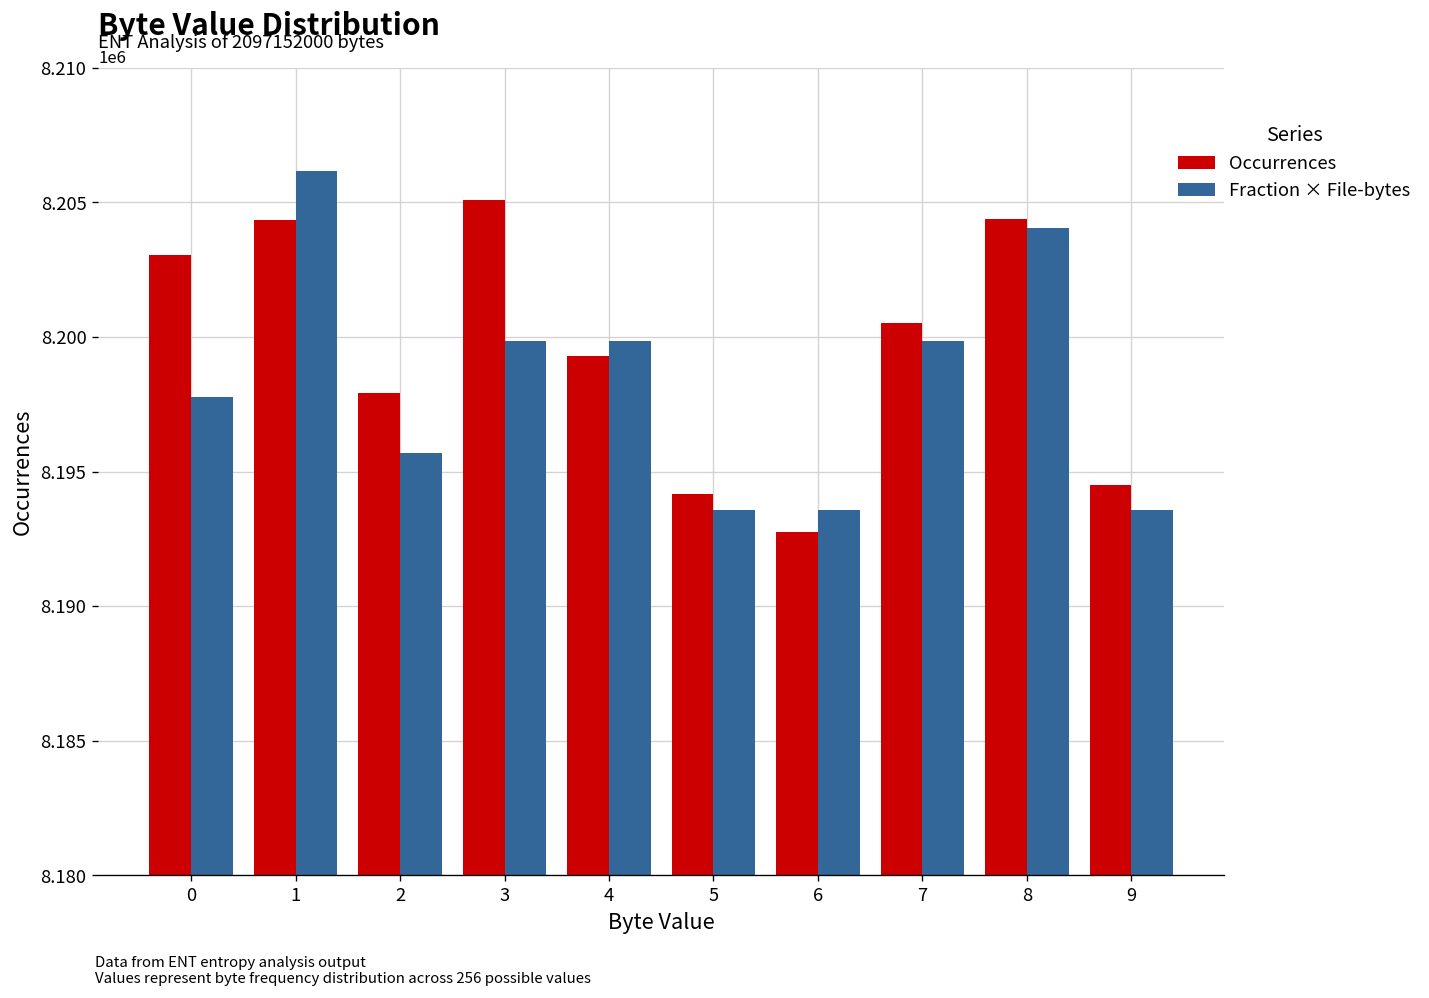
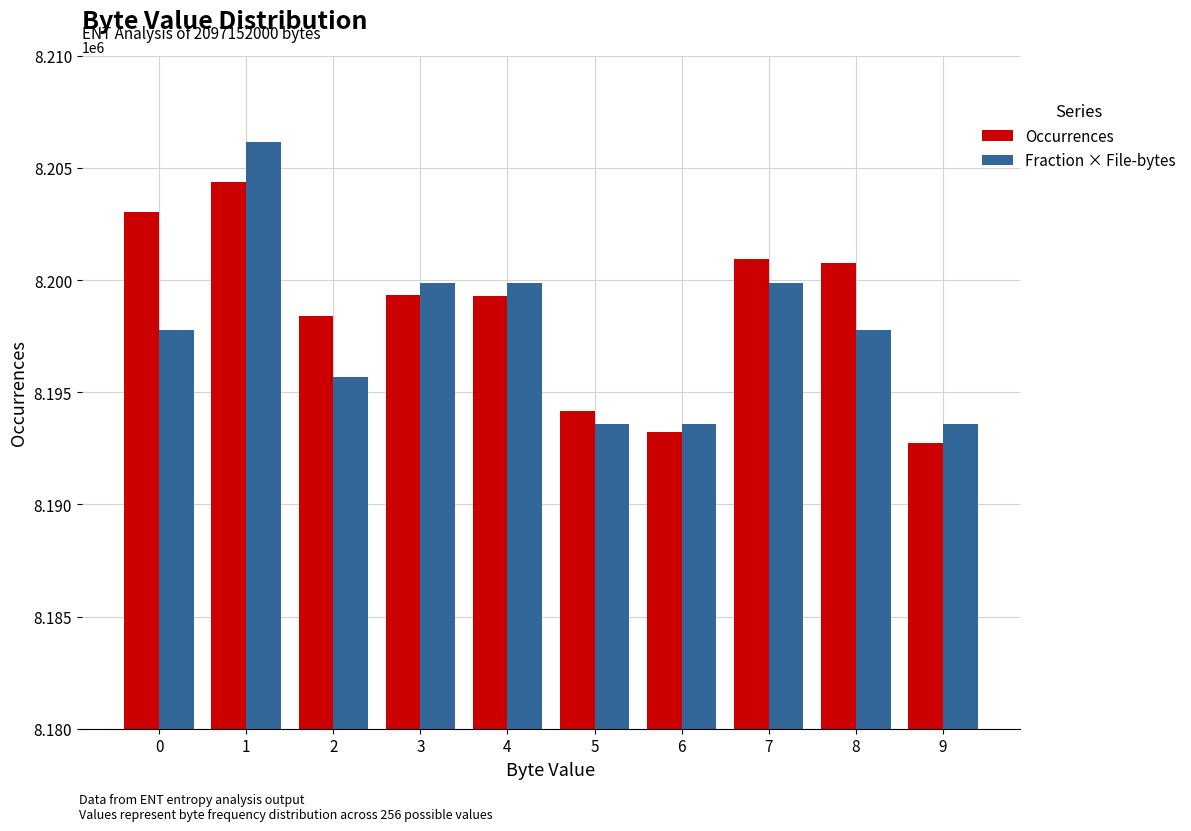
  {
    "Occurrences": {
      "0": 8203000,
      "1": 8204400,
-     "2": 8197900,
-     "3": 8205100,
+     "2": 8198400,
+     "3": 8199300,
      "4": 8199300,
      "5": 8194200,
-     "6": 8192700,
-     "7": 8200500,
-     "8": 8204400,
-     "9": 8194500
+     "6": 8193200,
+     "7": 8200900,
+     "8": 8200800,
+     "9": 8192800
    },
    "Fraction × File-bytes": {
      "0": 8197800,
      "1": 8206200,
      "2": 8195700,
      "3": 8199900,
      "4": 8199900,
      "5": 8193600,
      "6": 8193600,
      "7": 8199900,
-     "8": 8204100,
+     "8": 8197800,
      "9": 8193600
    }
  }
